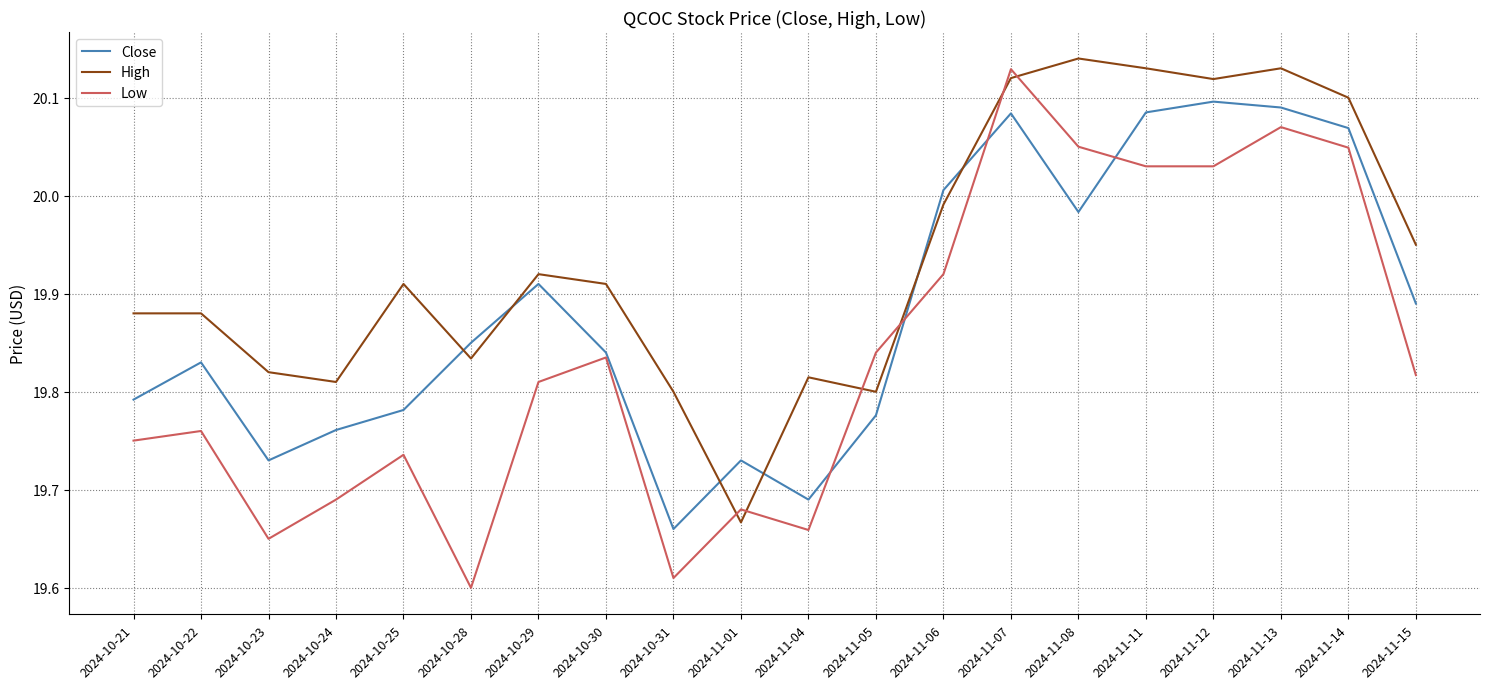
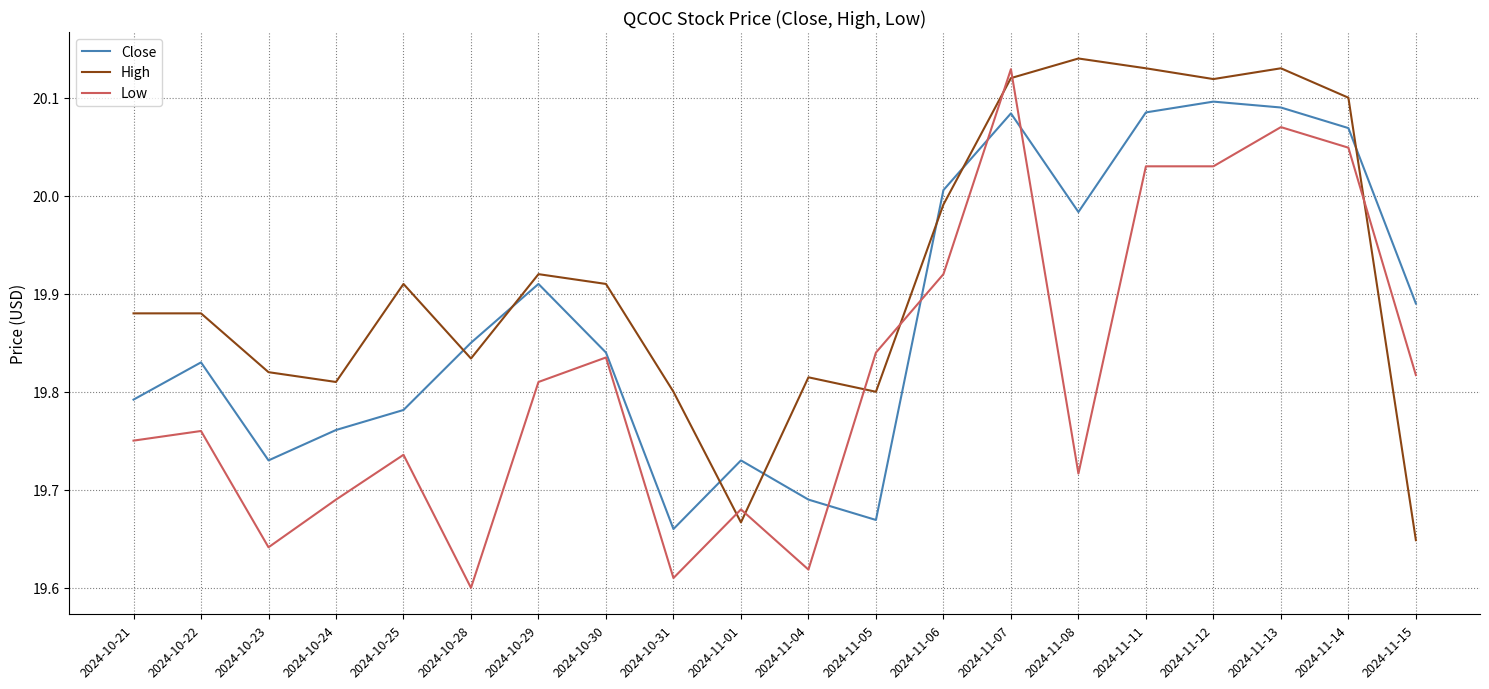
  {
    "Close": {
      "2024-10-21": 19.79,
      "2024-10-22": 19.83,
      "2024-10-23": 19.73,
      "2024-10-24": 19.76,
      "2024-10-25": 19.78,
      "2024-10-28": 19.85,
      "2024-10-29": 19.91,
      "2024-10-30": 19.84,
      "2024-10-31": 19.66,
      "2024-11-01": 19.73,
      "2024-11-04": 19.69,
-     "2024-11-05": 19.78,
+     "2024-11-05": 19.67,
      "2024-11-06": 20.01,
      "2024-11-07": 20.08,
      "2024-11-08": 19.98,
      "2024-11-11": 20.08,
      "2024-11-12": 20.10,
      "2024-11-13": 20.09,
      "2024-11-14": 20.07,
      "2024-11-15": 19.89
    },
    "High": {
      "2024-10-21": 19.88,
      "2024-10-22": 19.88,
      "2024-10-23": 19.82,
      "2024-10-24": 19.81,
      "2024-10-25": 19.91,
      "2024-10-28": 19.83,
      "2024-10-29": 19.92,
      "2024-10-30": 19.91,
      "2024-10-31": 19.80,
      "2024-11-01": 19.67,
      "2024-11-04": 19.81,
      "2024-11-05": 19.80,
      "2024-11-06": 19.99,
      "2024-11-07": 20.12,
      "2024-11-08": 20.14,
      "2024-11-11": 20.13,
      "2024-11-12": 20.12,
      "2024-11-13": 20.13,
      "2024-11-14": 20.10,
-     "2024-11-15": 19.95
+     "2024-11-15": 19.65
    },
    "Low": {
      "2024-10-21": 19.75,
      "2024-10-22": 19.76,
-     "2024-10-23": 19.65,
+     "2024-10-23": 19.64,
      "2024-10-24": 19.69,
      "2024-10-25": 19.74,
      "2024-10-28": 19.60,
      "2024-10-29": 19.81,
      "2024-10-30": 19.83,
      "2024-10-31": 19.61,
      "2024-11-01": 19.68,
-     "2024-11-04": 19.66,
+     "2024-11-04": 19.62,
      "2024-11-05": 19.84,
      "2024-11-06": 19.92,
      "2024-11-07": 20.13,
-     "2024-11-08": 20.05,
+     "2024-11-08": 19.72,
      "2024-11-11": 20.03,
      "2024-11-12": 20.03,
      "2024-11-13": 20.07,
      "2024-11-14": 20.05,
      "2024-11-15": 19.82
    }
  }
